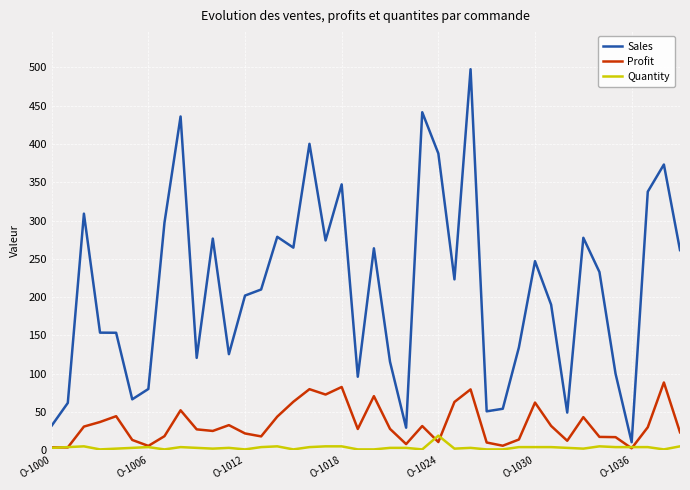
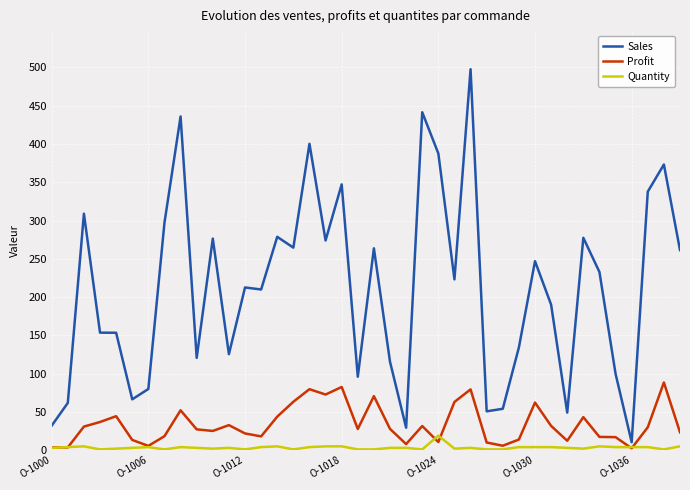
  {
    "Sales": {
      "O-1000": 30,
      "O-1006": 80,
-     "O-1012": 200,
+     "O-1012": 210,
      "O-1018": 350,
      "O-1024": 390,
      "O-1030": 250,
      "O-1036": 10
    },
    "Profit": {
      "O-1012": 20,
      "O-1018": 80,
      "O-1024": 10,
      "O-1030": 60
    },
    "Quantity": {
      "O-1012": 0,
      "O-1018": 10,
      "O-1024": 20,
      "O-1030": 0
    }
  }
